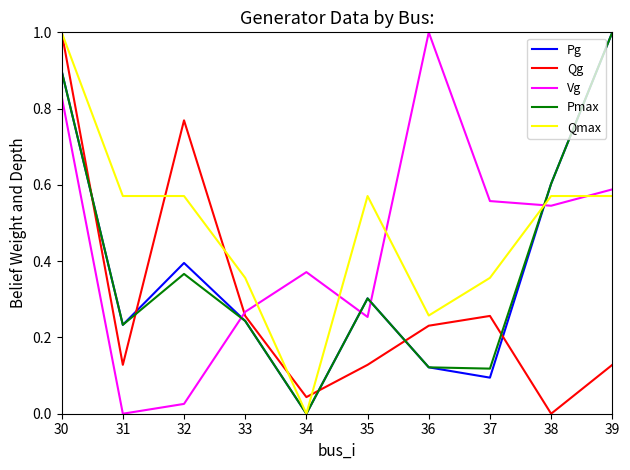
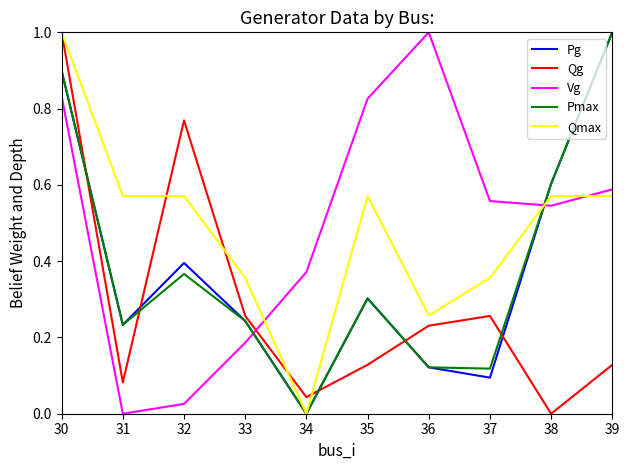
  {
    "Pg": {
      "32": 0.40,
      "37": 0.09
    },
    "Qg": {
-     "31": 0.13,
+     "31": 0.08,
      "32": 0.77,
      "33": 0.26,
      "34": 0.04,
      "35": 0.13,
      "36": 0.23,
      "37": 0.26,
      "38": 0.00,
      "39": 0.13
    },
    "Vg": {
      "30": 0.83,
      "31": 0.00,
      "32": 0.03,
-     "33": 0.27,
+     "33": 0.19,
      "34": 0.37,
-     "35": 0.25,
+     "35": 0.83,
      "36": 1.00,
      "37": 0.56,
      "38": 0.55,
      "39": 0.59
    },
    "Pmax": {
      "32": 0.37,
      "37": 0.12
    },
    "Qmax": {
      "31": 0.57,
      "32": 0.57,
      "33": 0.36,
      "35": 0.57,
      "36": 0.26,
      "37": 0.36,
      "38": 0.57,
      "39": 0.57
    }
  }
